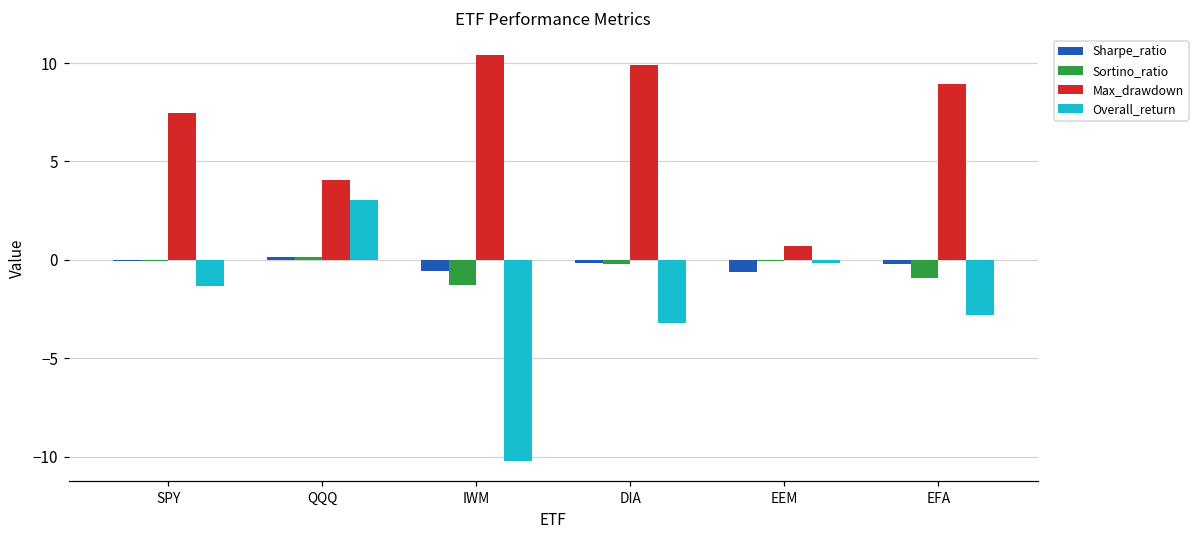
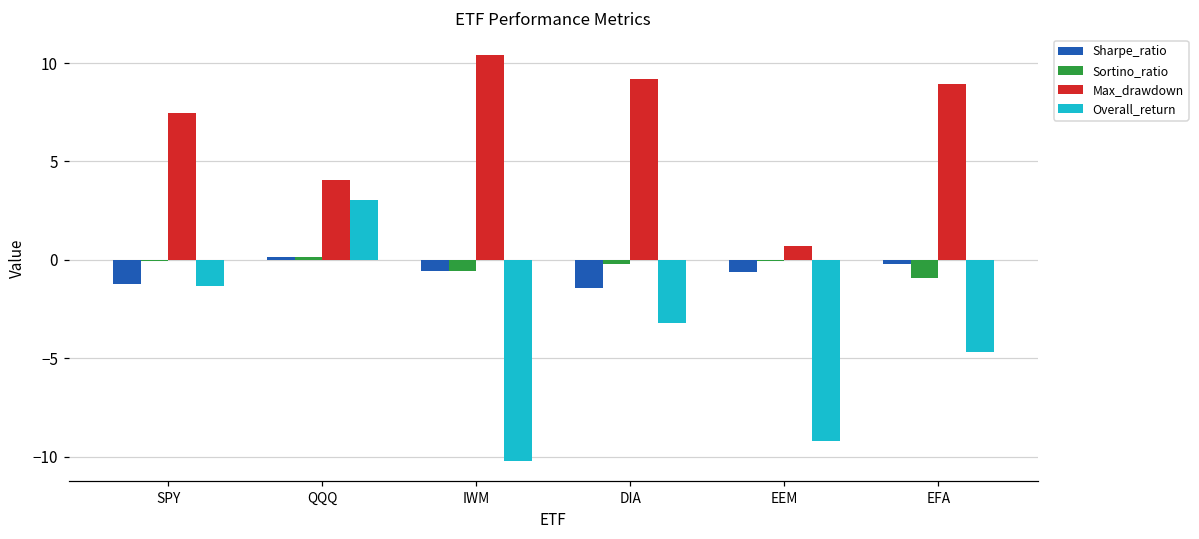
  {
    "Sharpe_ratio": {
-     "SPY": 0.0,
+     "SPY": -1.2,
      "IWM": -0.6,
-     "DIA": -0.2,
+     "DIA": -1.4,
      "EEM": -0.6,
      "EFA": -0.2
    },
    "Sortino_ratio": {
      "QQQ": 0.2,
-     "IWM": -1.3,
+     "IWM": -0.6,
      "DIA": -0.2,
      "EFA": -0.9
    },
    "Max_drawdown": {
      "SPY": 7.5,
      "QQQ": 4.1,
      "IWM": 10.4,
-     "DIA": 9.9,
+     "DIA": 9.2,
      "EEM": 0.7,
      "EFA": 8.9
    },
    "Overall_return": {
      "SPY": -1.3,
      "QQQ": 3.0,
      "IWM": -10.2,
      "DIA": -3.2,
-     "EEM": -0.2,
-     "EFA": -2.8
+     "EEM": -9.2,
+     "EFA": -4.7
    }
  }
